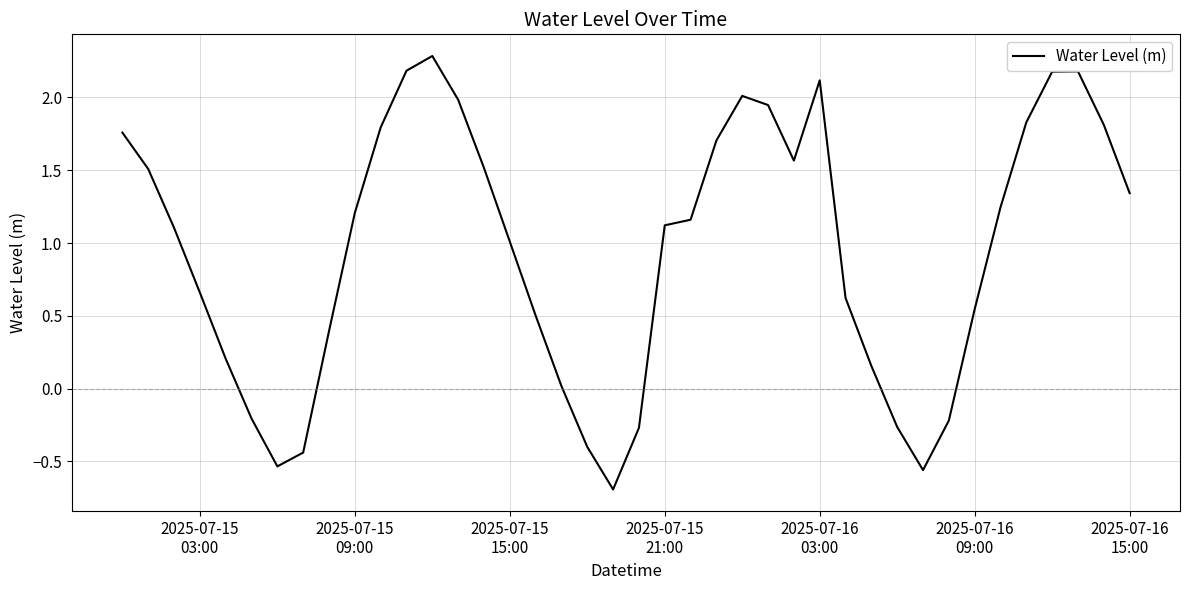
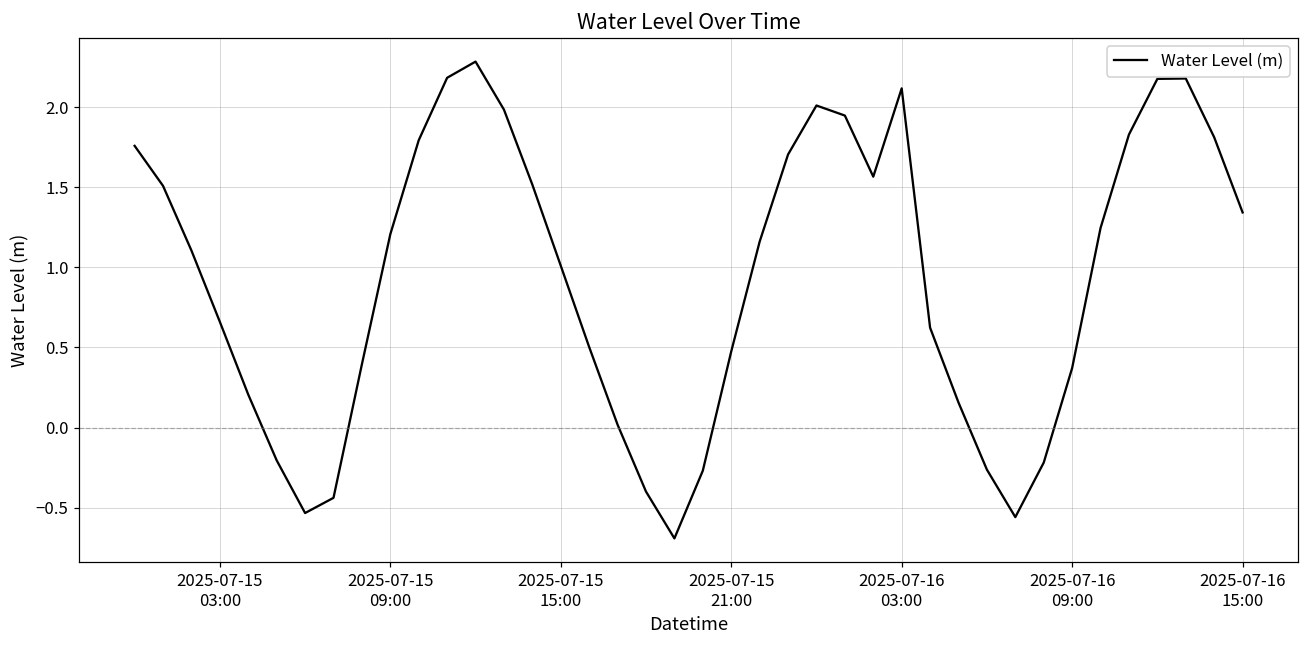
  {
    "2025-07-15 03:00": 0.66,
    "2025-07-15 09:00": 1.21,
    "2025-07-15 15:00": 1.01,
-   "2025-07-15 21:00": 1.12,
+   "2025-07-15 21:00": 0.47,
    "2025-07-16 03:00": 2.12,
-   "2025-07-16 09:00": 0.55,
+   "2025-07-16 09:00": 0.37,
    "2025-07-16 15:00": 1.34
  }
